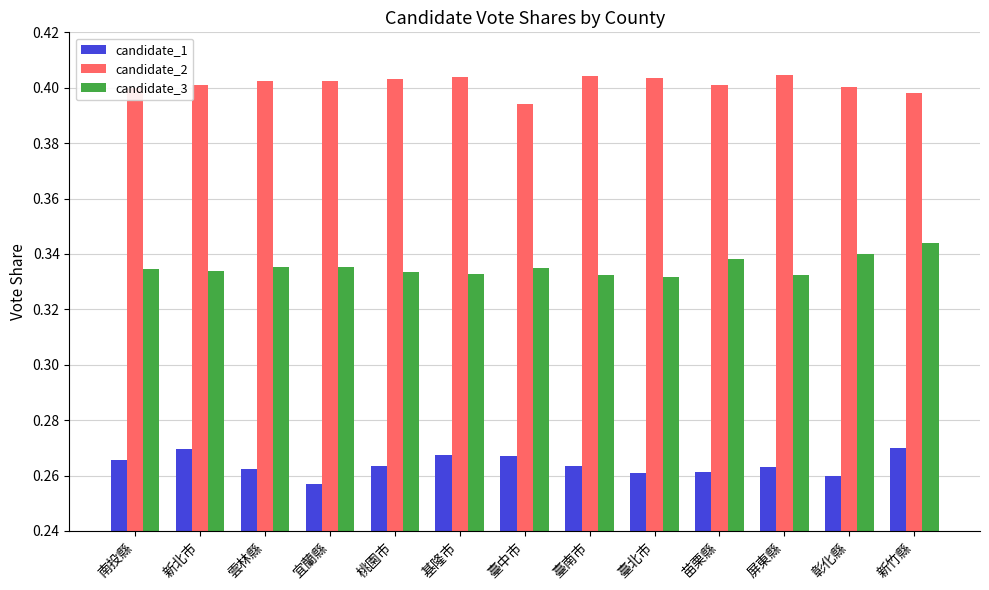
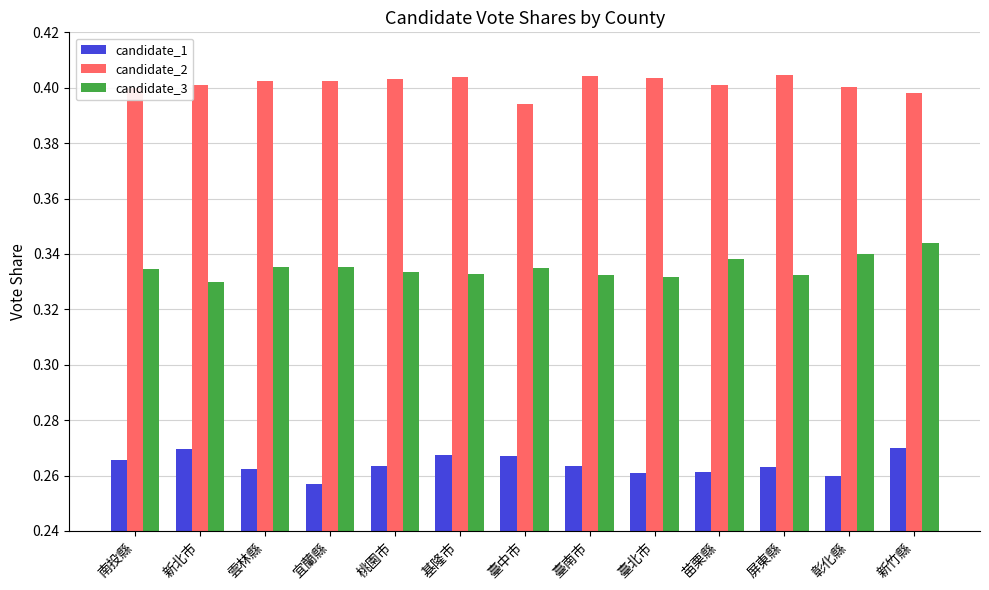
  {
    "candidate_1": {
      "南投縣": 0.265,
      "新北市": 0.270,
      "雲林縣": 0.262,
      "宜蘭縣": 0.257,
      "桃園市": 0.263,
      "基隆市": 0.267,
      "臺中市": 0.267,
      "臺南市": 0.263,
      "臺北市": 0.261,
      "苗栗縣": 0.261,
      "屏東縣": 0.263,
      "彰化縣": 0.260,
      "新竹縣": 0.270
    },
    "candidate_2": {
      "新北市": 0.401,
      "雲林縣": 0.402,
      "宜蘭縣": 0.403,
      "桃園市": 0.403,
      "基隆市": 0.404,
      "臺中市": 0.394,
      "臺南市": 0.404,
      "臺北市": 0.403,
      "苗栗縣": 0.401,
      "屏東縣": 0.405,
      "彰化縣": 0.400,
      "新竹縣": 0.398
    },
    "candidate_3": {
      "南投縣": 0.335,
-     "新北市": 0.334,
+     "新北市": 0.330,
      "雲林縣": 0.335,
      "宜蘭縣": 0.335,
      "桃園市": 0.334,
      "基隆市": 0.333,
      "臺中市": 0.335,
      "臺南市": 0.333,
      "臺北市": 0.332,
      "苗栗縣": 0.338,
      "屏東縣": 0.332,
      "彰化縣": 0.340,
      "新竹縣": 0.344
    }
  }
